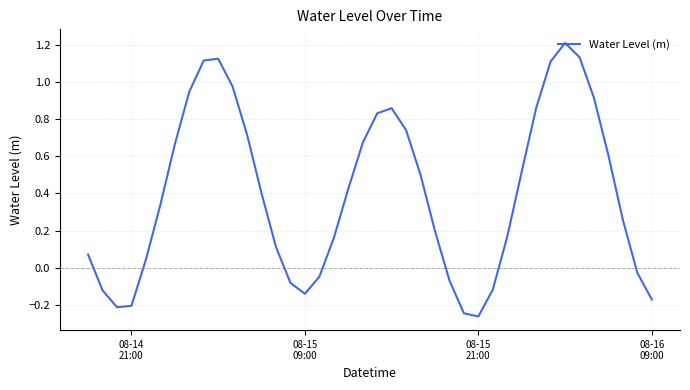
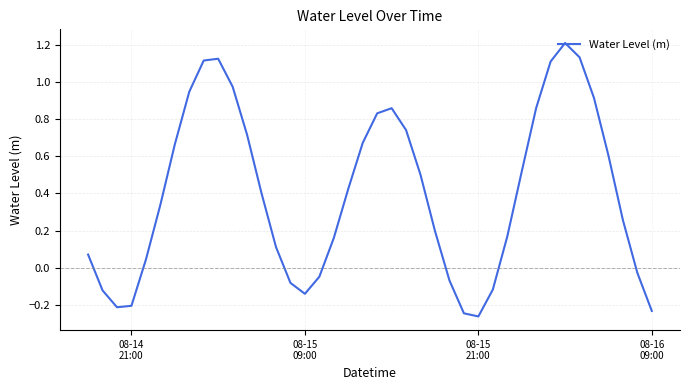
  {
    "08-14 21:00": -0.20,
    "08-15 09:00": -0.14,
    "08-15 21:00": -0.26,
-   "08-16 09:00": -0.17
+   "08-16 09:00": -0.23
  }
